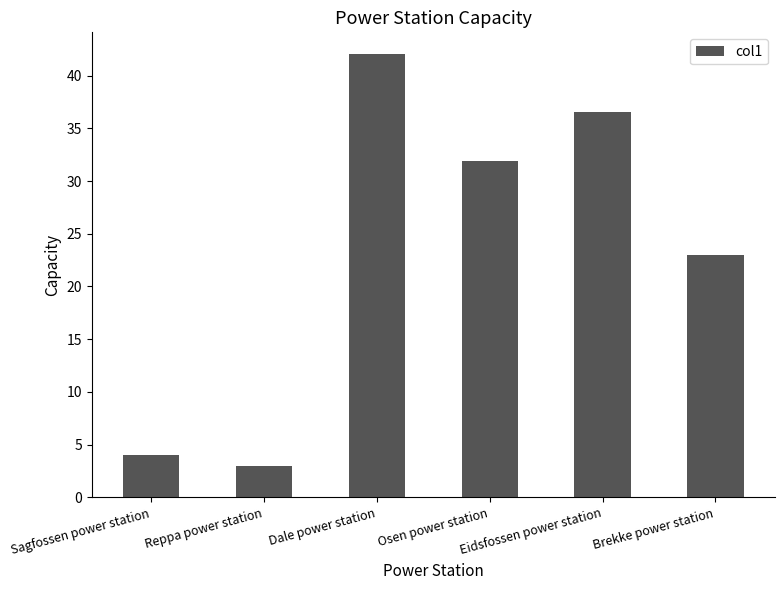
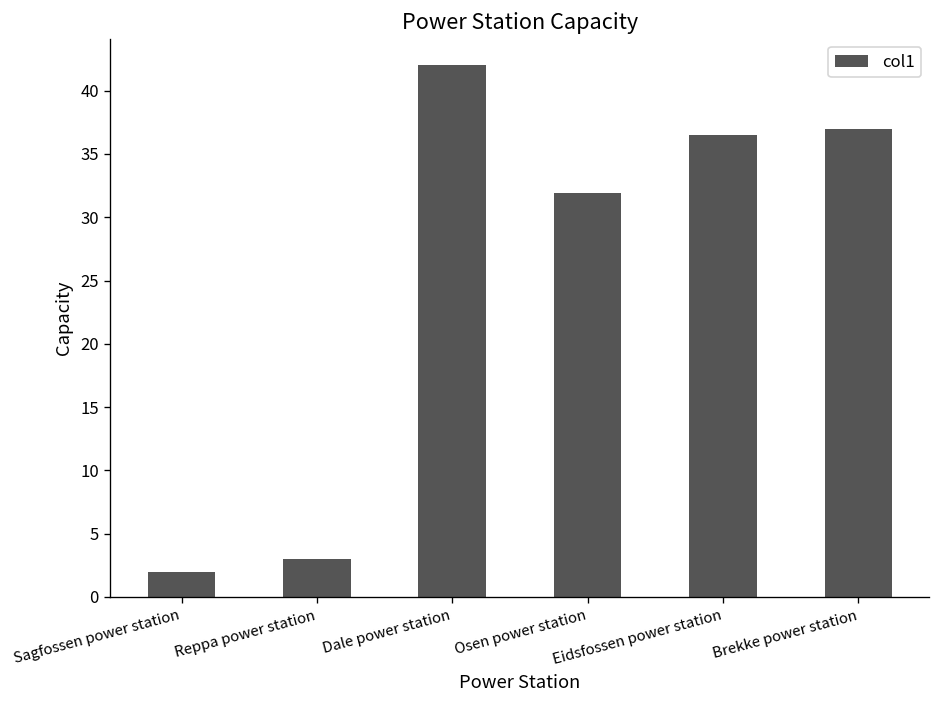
  {
-   "Sagfossen power station": 4,
+   "Sagfossen power station": 2,
    "Reppa power station": 3,
    "Dale power station": 42,
    "Osen power station": 32,
    "Eidsfossen power station": 36.5,
-   "Brekke power station": 23
+   "Brekke power station": 37
  }
